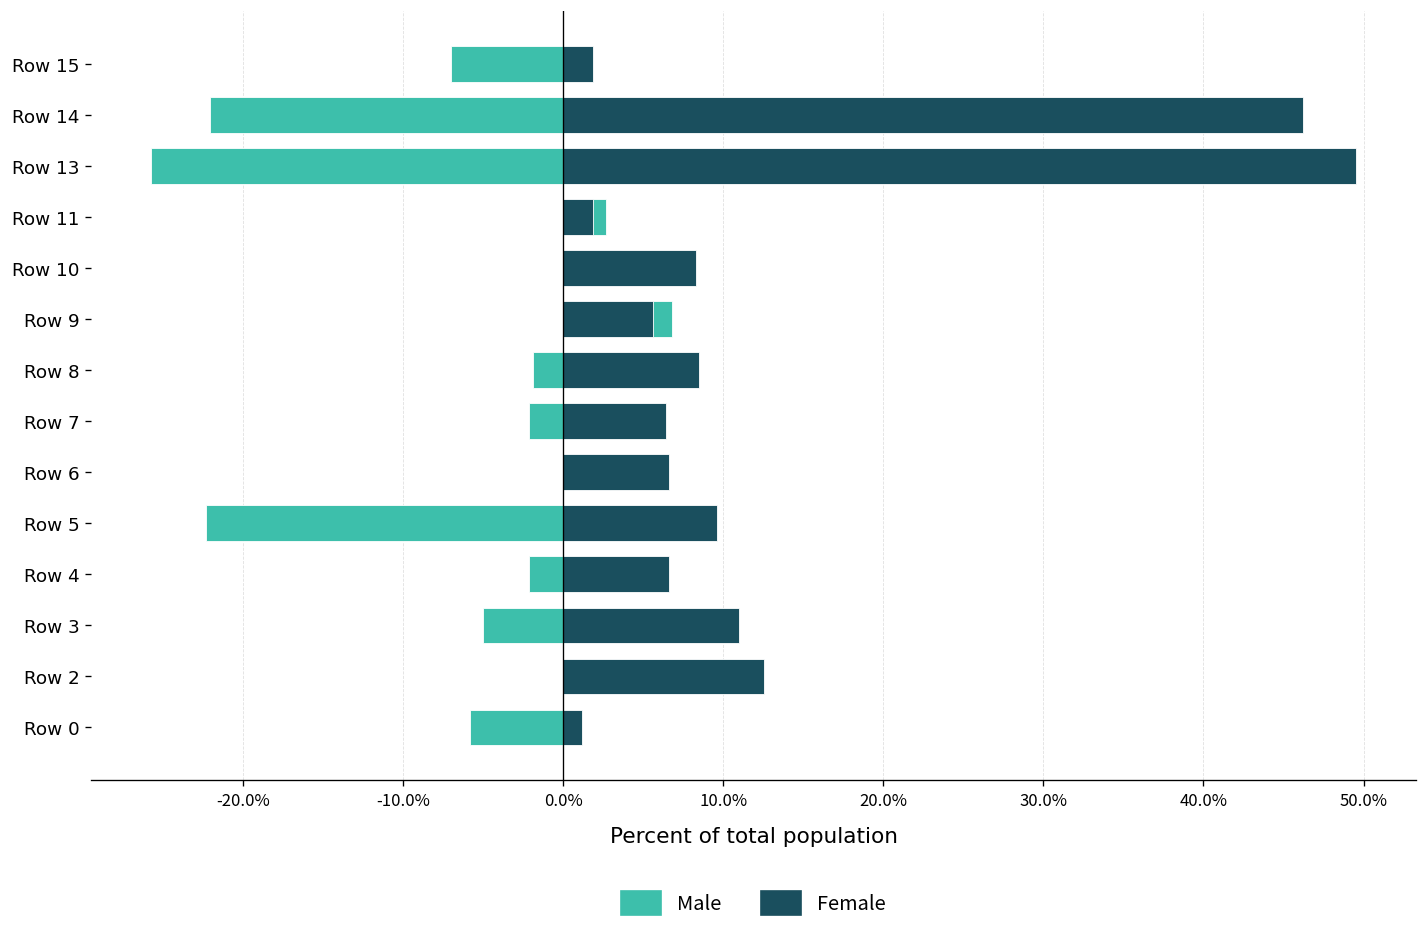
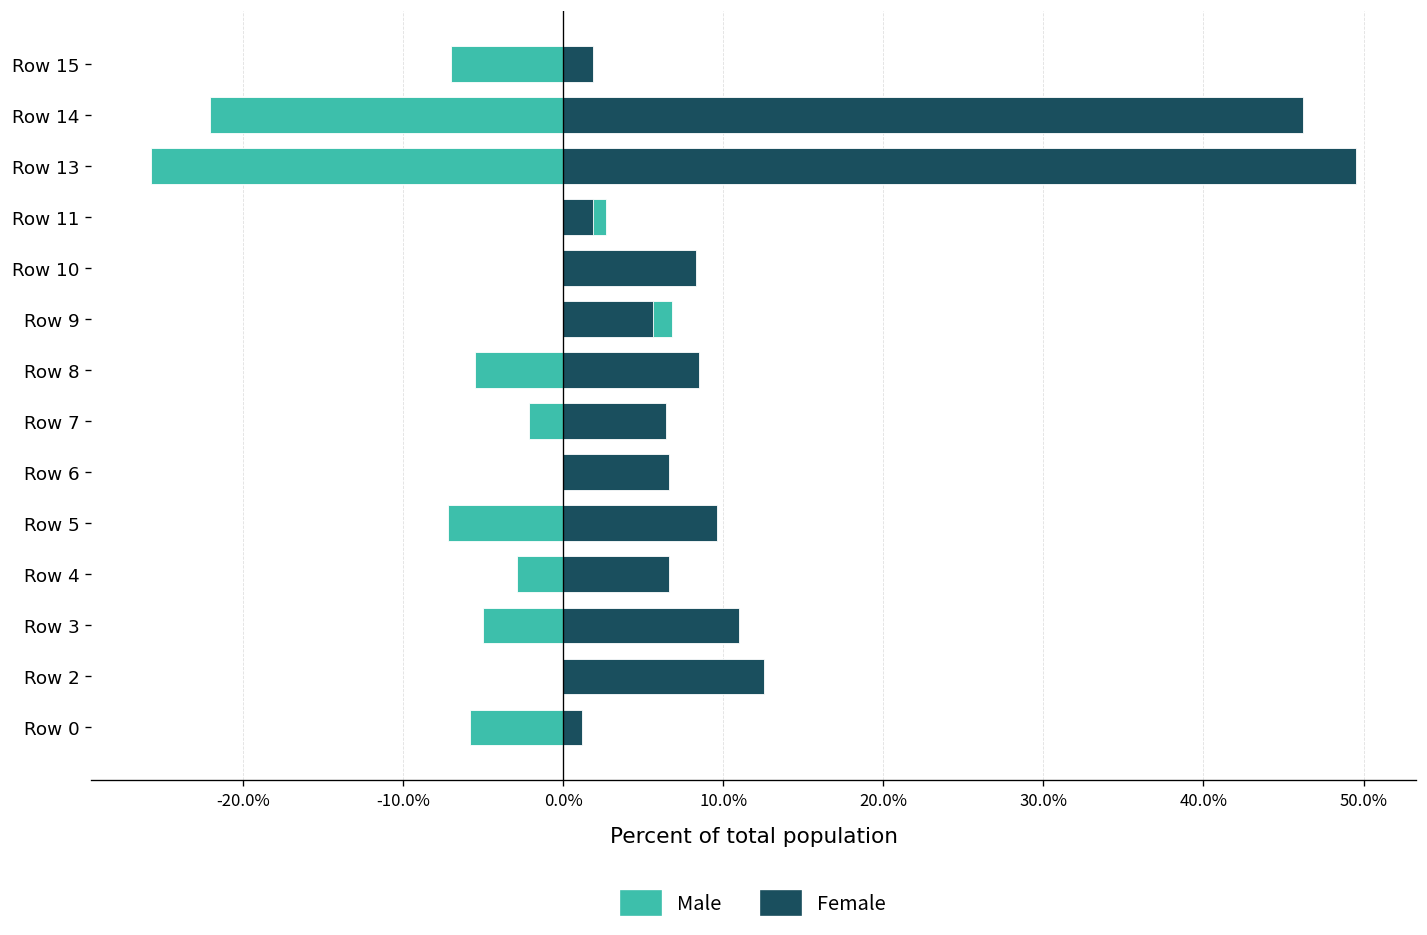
  {
    "Male": {
      "Row 15": "-7.0%",
      "Row 14": "-22.1%",
      "Row 13": "-25.7%",
      "Row 11": "2.6%",
      "Row 9": "6.8%",
-     "Row 8": "-1.9%",
+     "Row 8": "-5.5%",
      "Row 7": "-2.2%",
-     "Row 5": "-22.3%",
-     "Row 4": "-2.1%",
+     "Row 5": "-7.2%",
+     "Row 4": "-2.9%",
      "Row 3": "-5.0%",
      "Row 0": "-5.8%"
    },
    "Female": {
      "Row 15": "1.9%",
      "Row 14": "46.2%",
      "Row 13": "49.5%",
      "Row 10": "8.3%",
      "Row 8": "8.5%",
      "Row 7": "6.4%",
      "Row 6": "6.6%",
      "Row 5": "9.6%",
      "Row 4": "6.6%",
      "Row 3": "11.0%",
      "Row 2": "12.6%",
      "Row 0": "1.2%"
    }
  }
